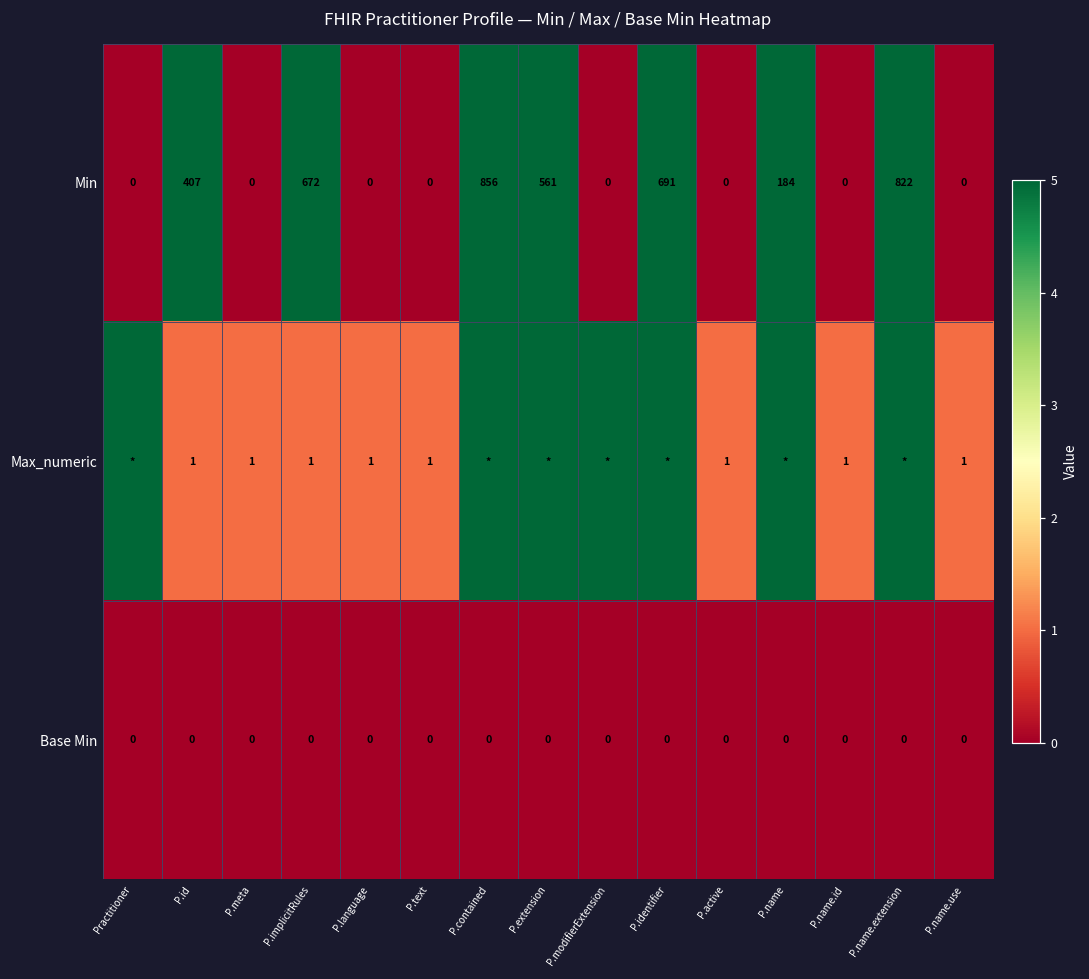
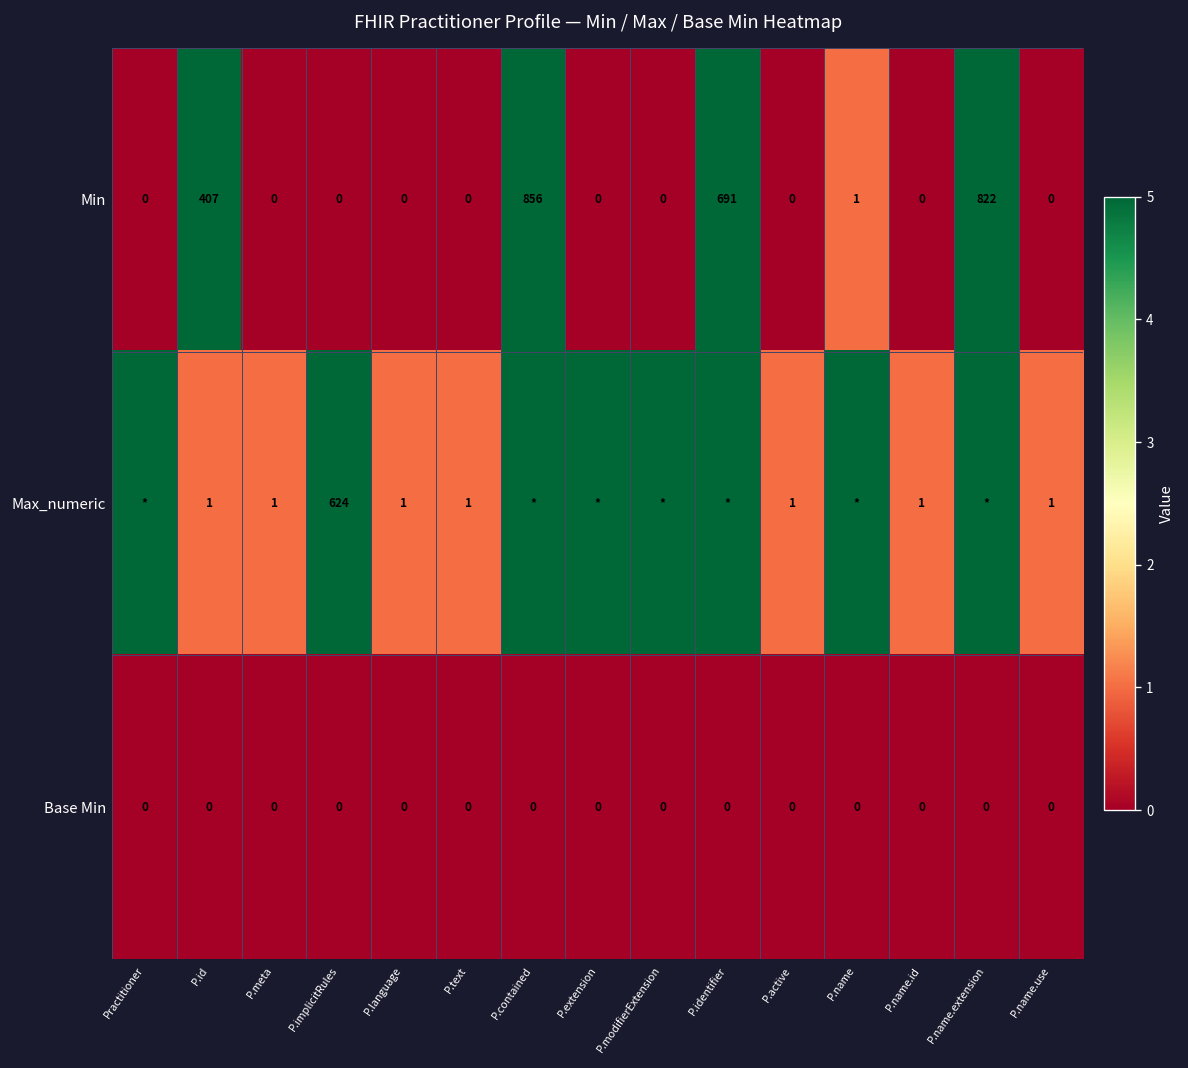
  {
    "Min": {
      "Practitioner": 0,
      "P.id": 407,
      "P.meta": 0,
-     "P.implicitRules": 672,
+     "P.implicitRules": 0,
      "P.language": 0,
      "P.text": 0,
      "P.contained": 856,
-     "P.extension": 561,
+     "P.extension": 0,
      "P.modifierExtension": 0,
      "P.identifier": 691,
      "P.active": 0,
-     "P.name": 184,
+     "P.name": 1,
      "P.name.id": 0,
      "P.name.extension": 822,
      "P.name.use": 0
    },
    "Max_numeric": {
      "P.id": 1,
      "P.meta": 1,
-     "P.implicitRules": 1,
+     "P.implicitRules": 624,
      "P.language": 1,
      "P.text": 1,
      "P.active": 1,
      "P.name.id": 1,
      "P.name.use": 1
    },
    "Base Min": {
      "Practitioner": 0,
      "P.id": 0,
      "P.meta": 0,
      "P.implicitRules": 0,
      "P.language": 0,
      "P.text": 0,
      "P.contained": 0,
      "P.extension": 0,
      "P.modifierExtension": 0,
      "P.identifier": 0,
      "P.active": 0,
      "P.name": 0,
      "P.name.id": 0,
      "P.name.extension": 0,
      "P.name.use": 0
    }
  }
